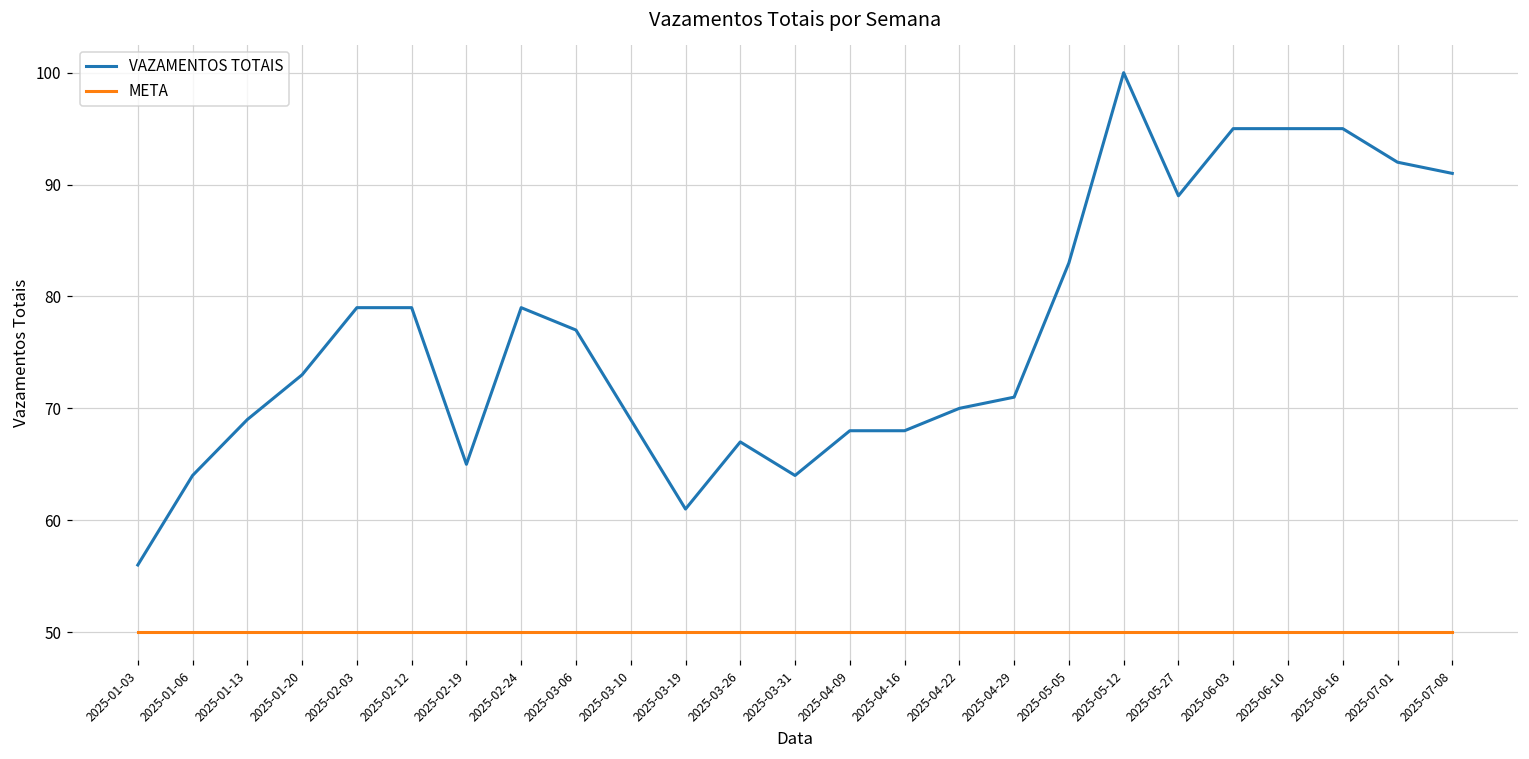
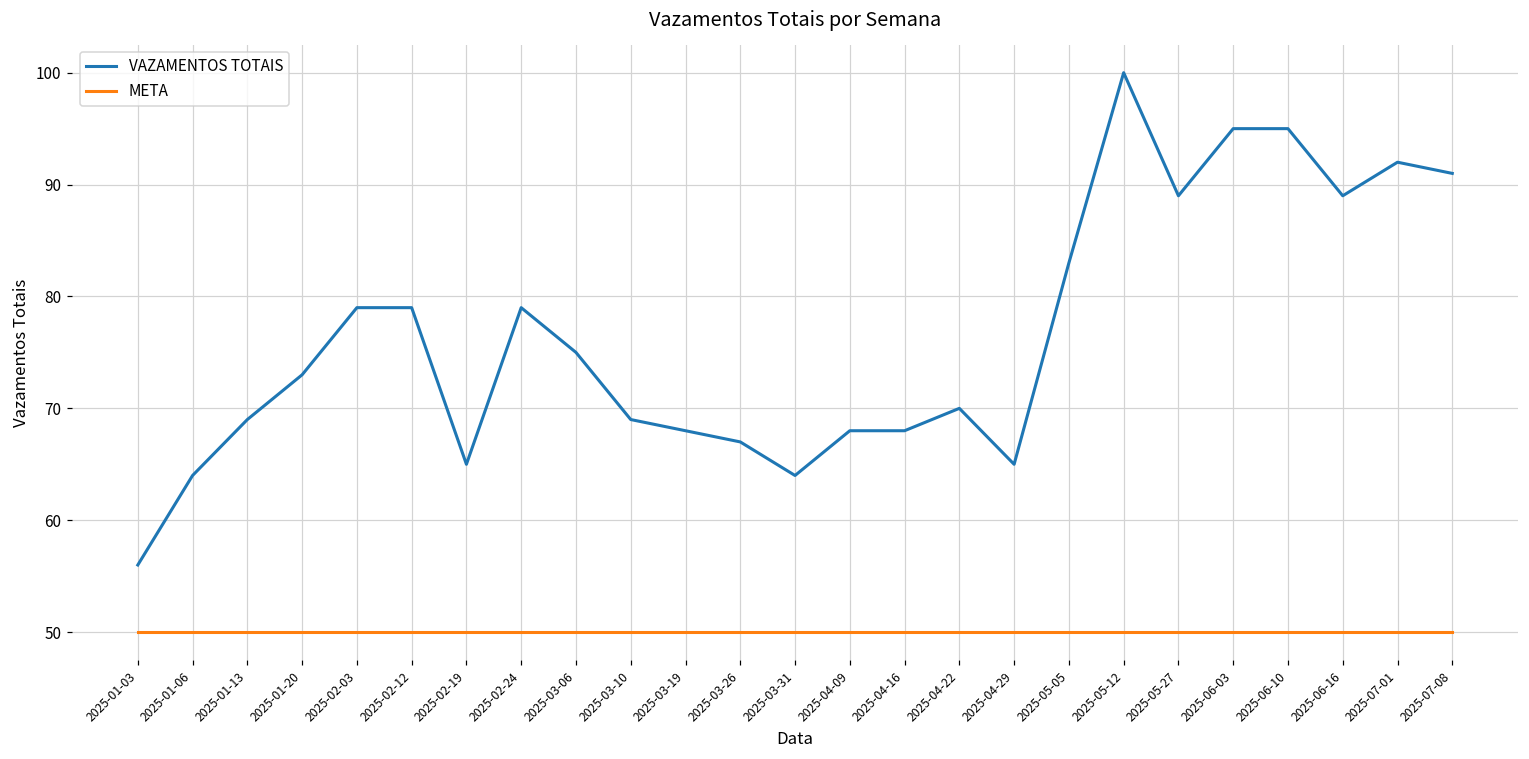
  {
    "VAZAMENTOS TOTAIS": {
      "2025-01-03": 56,
      "2025-01-06": 64,
      "2025-01-13": 69,
      "2025-01-20": 73,
      "2025-02-03": 79,
      "2025-02-12": 79,
      "2025-02-19": 65,
      "2025-02-24": 79,
-     "2025-03-06": 77,
+     "2025-03-06": 75,
      "2025-03-10": 69,
-     "2025-03-19": 61,
+     "2025-03-19": 68,
      "2025-03-26": 67,
      "2025-03-31": 64,
      "2025-04-09": 68,
      "2025-04-16": 68,
      "2025-04-22": 70,
-     "2025-04-29": 71,
+     "2025-04-29": 65,
      "2025-05-05": 83,
      "2025-05-12": 100,
      "2025-05-27": 89,
      "2025-06-03": 95,
      "2025-06-10": 95,
-     "2025-06-16": 95,
+     "2025-06-16": 89,
      "2025-07-01": 92,
      "2025-07-08": 91
    },
    "META": {
      "2025-01-03": 50,
      "2025-01-06": 50,
      "2025-01-13": 50,
      "2025-01-20": 50,
      "2025-02-03": 50,
      "2025-02-12": 50,
      "2025-02-19": 50,
      "2025-02-24": 50,
      "2025-03-06": 50,
      "2025-03-10": 50,
      "2025-03-19": 50,
      "2025-03-26": 50,
      "2025-03-31": 50,
      "2025-04-09": 50,
      "2025-04-16": 50,
      "2025-04-22": 50,
      "2025-04-29": 50,
      "2025-05-05": 50,
      "2025-05-12": 50,
      "2025-05-27": 50,
      "2025-06-03": 50,
      "2025-06-10": 50,
      "2025-06-16": 50,
      "2025-07-01": 50,
      "2025-07-08": 50
    }
  }
